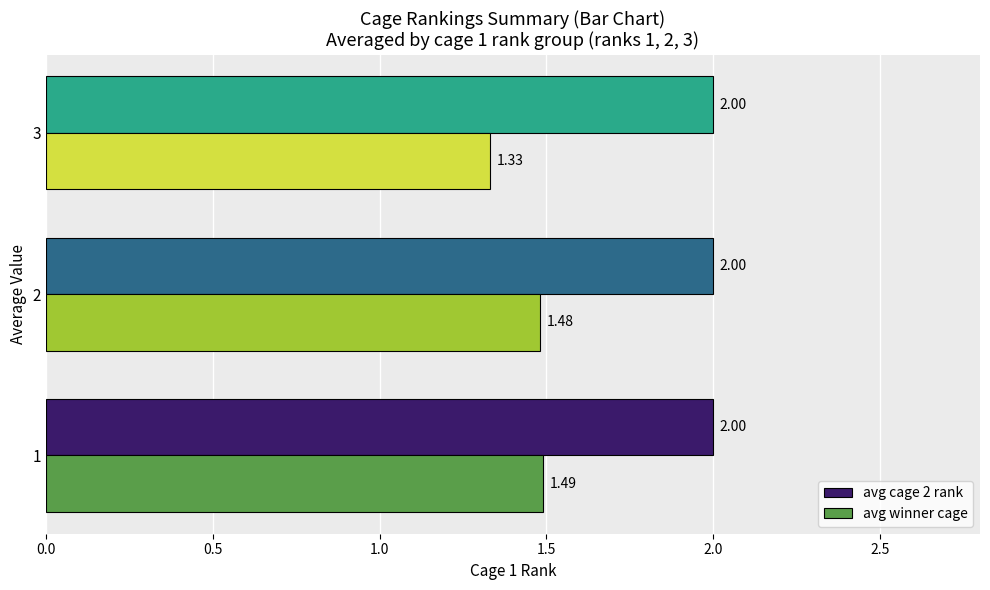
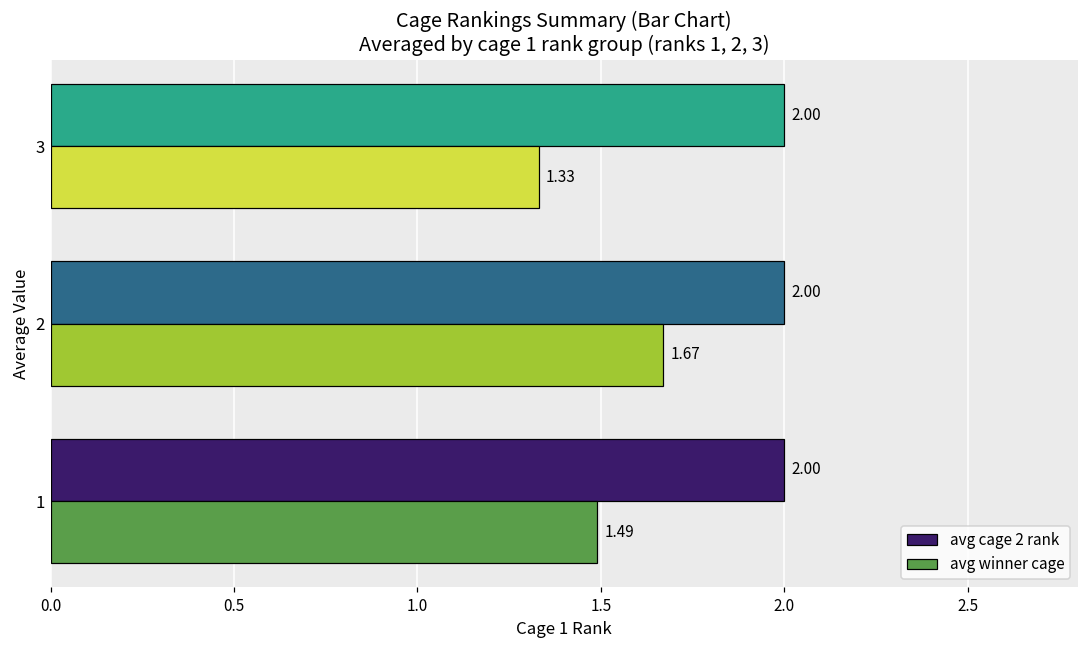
  {
    "avg cage 2 rank": {
      "3": 2.00,
      "2": 2.00,
      "1": 2.00
    },
    "avg winner cage": {
      "3": 1.33,
-     "2": 1.48,
+     "2": 1.67,
      "1": 1.49
    }
  }
